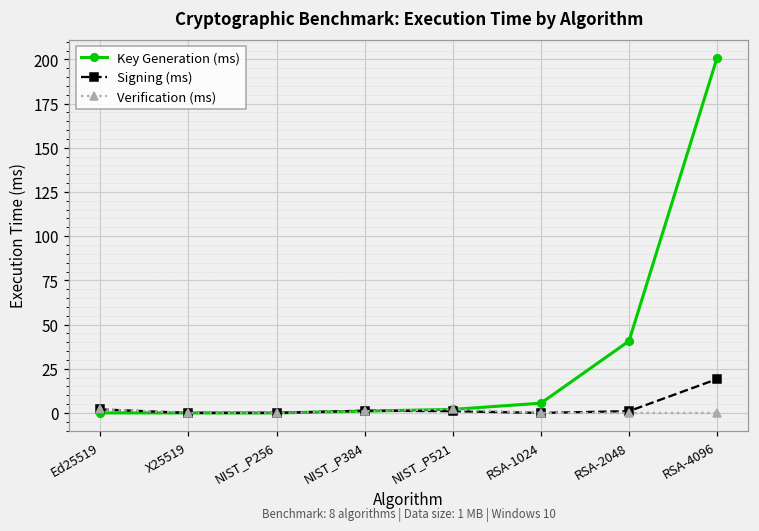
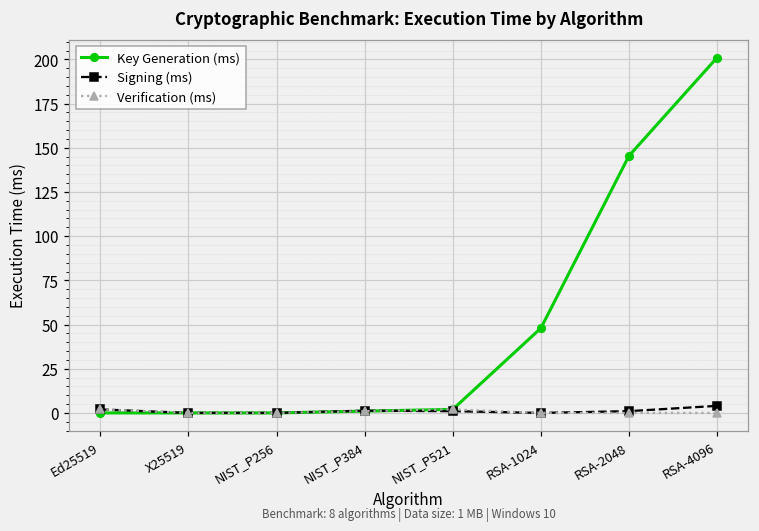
  {
    "Key Generation (ms)": {
      "Ed25519": 0,
-     "RSA-1024": 6,
-     "RSA-2048": 41,
+     "RSA-1024": 48,
+     "RSA-2048": 145,
      "RSA-4096": 201
    },
    "Signing (ms)": {
-     "RSA-4096": 19
+     "RSA-4096": 4
    },
    "Verification (ms)": {
      "RSA-4096": 0
    }
  }
